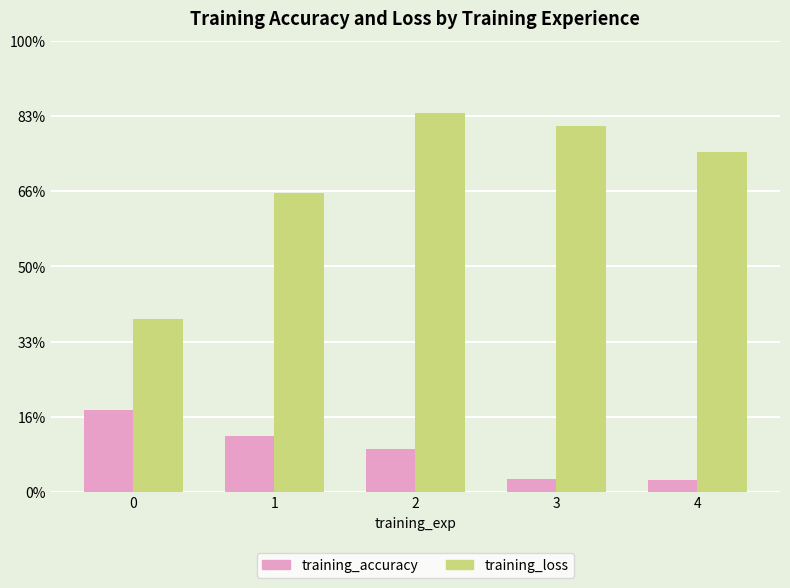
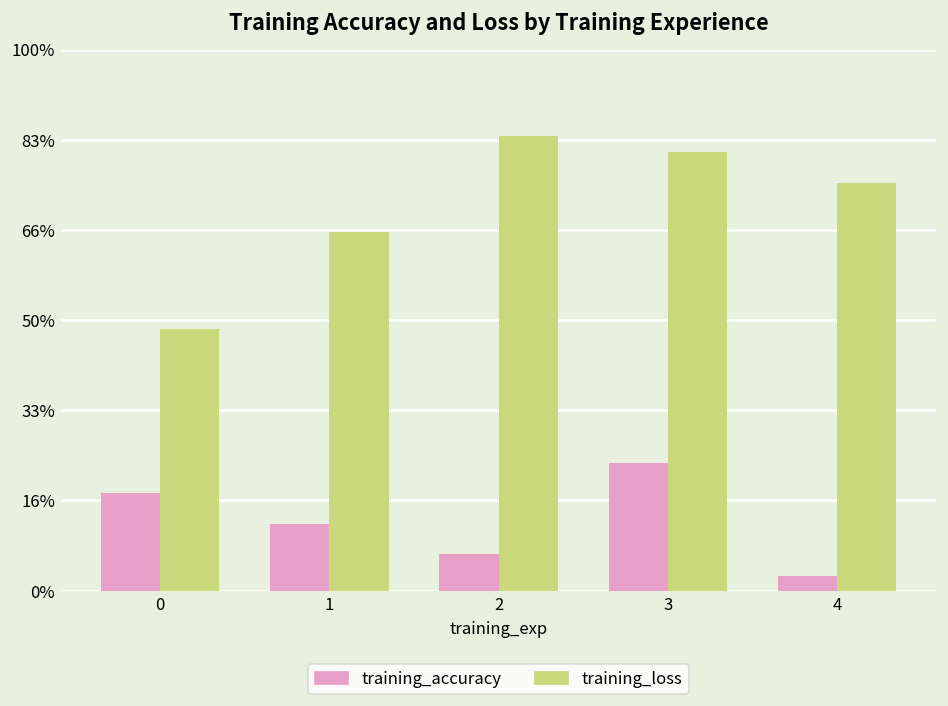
  {
    "training_accuracy": {
      "0": "18%",
      "1": "12%",
-     "2": "10%",
-     "3": "3%",
+     "2": "7%",
+     "3": "24%",
      "4": "3%"
    },
    "training_loss": {
-     "0": "38%",
+     "0": "48%",
      "1": "66%",
      "2": "84%",
      "3": "81%",
      "4": "75%"
    }
  }
